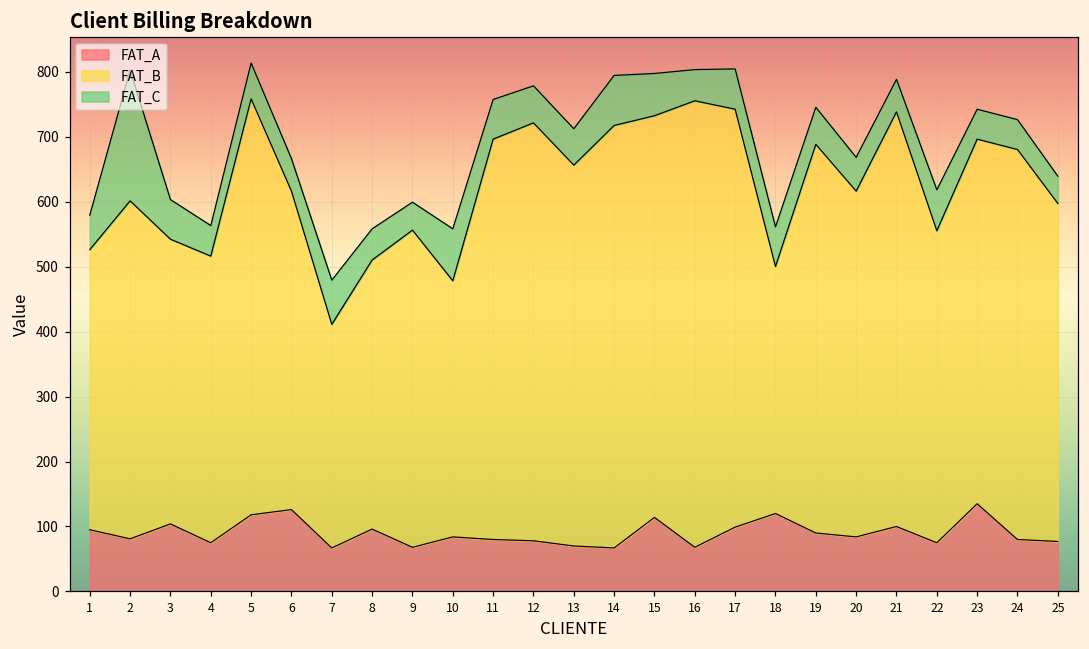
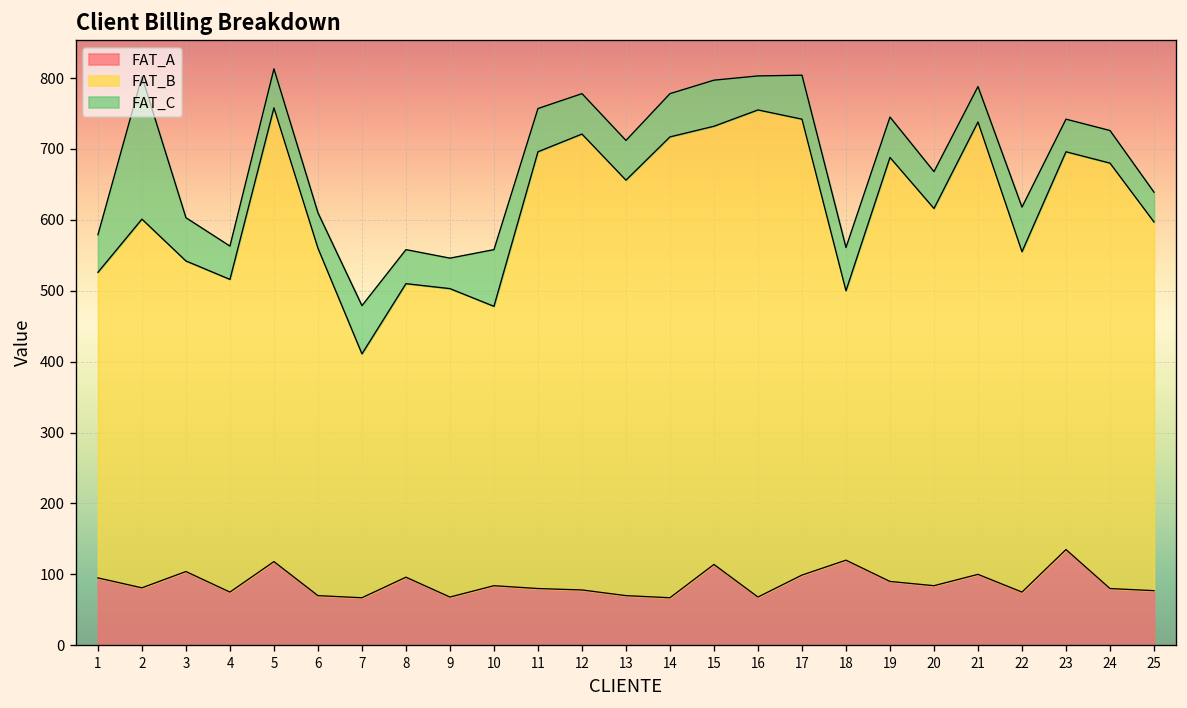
  {
    "FAT_A": {
      "1": 100,
      "2": 80,
      "3": 100,
      "4": 80,
      "5": 120,
-     "6": 130,
+     "6": 70,
      "7": 70,
      "8": 100,
      "9": 70,
      "10": 80,
      "11": 80,
      "12": 80,
      "13": 70,
      "14": 70,
      "15": 110,
      "16": 70,
      "17": 100,
      "18": 120,
      "19": 90,
      "20": 80,
      "21": 100,
      "22": 80,
      "23": 140,
      "24": 80,
      "25": 80
    },
    "FAT_B": {
      "1": 430,
      "2": 520,
      "3": 440,
      "4": 440,
      "5": 640,
      "6": 490,
      "7": 340,
      "8": 410,
-     "9": 490,
+     "9": 440,
      "10": 390,
      "11": 620,
      "12": 640,
      "13": 590,
      "14": 650,
      "15": 620,
      "16": 690,
      "17": 640,
      "18": 380,
      "19": 600,
      "20": 530,
      "21": 640,
      "22": 480,
      "23": 560,
      "24": 600,
      "25": 520
    },
    "FAT_C": {
      "1": 50,
      "3": 60,
      "4": 50,
      "5": 60,
      "6": 50,
      "7": 70,
      "8": 50,
      "9": 40,
      "10": 80,
      "11": 60,
      "12": 60,
      "13": 60,
-     "14": 80,
+     "14": 60,
      "15": 70,
      "16": 50,
      "17": 60,
      "18": 60,
      "19": 60,
      "20": 50,
      "21": 50,
      "22": 60,
      "23": 50,
      "24": 50,
      "25": 40
    }
  }
